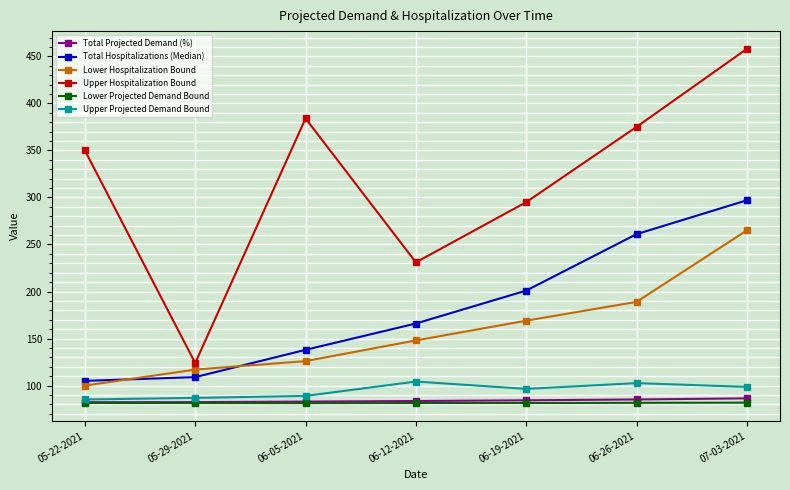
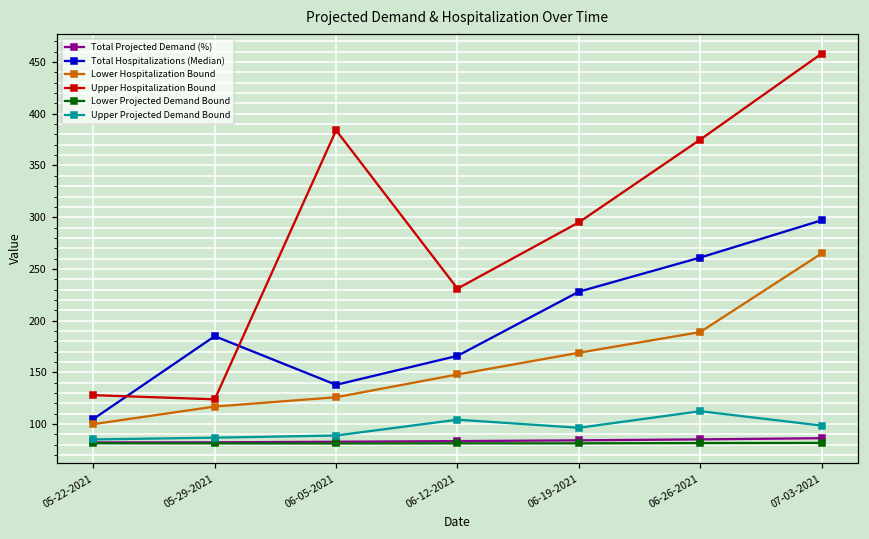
  {
    "Total Projected Demand (%)": {
      "06-19-2021": 80,
      "06-26-2021": 90,
      "07-03-2021": 90
    },
    "Total Hospitalizations (Median)": {
      "05-22-2021": 110,
-     "05-29-2021": 110,
+     "05-29-2021": 190,
      "06-05-2021": 140,
      "06-12-2021": 170,
-     "06-19-2021": 200,
+     "06-19-2021": 230,
      "06-26-2021": 260,
      "07-03-2021": 300
    },
    "Lower Hospitalization Bound": {
      "05-22-2021": 100,
      "05-29-2021": 120,
      "06-05-2021": 130,
      "06-12-2021": 150,
      "06-19-2021": 170,
      "06-26-2021": 190,
      "07-03-2021": 270
    },
    "Upper Hospitalization Bound": {
-     "05-22-2021": 350,
+     "05-22-2021": 130,
      "05-29-2021": 120,
      "06-05-2021": 380,
      "06-12-2021": 230,
      "06-19-2021": 300,
      "06-26-2021": 380,
      "07-03-2021": 460
    },
    "Lower Projected Demand Bound": {
      "06-19-2021": 80,
      "06-26-2021": 80,
      "07-03-2021": 80
    },
    "Upper Projected Demand Bound": {
      "05-22-2021": 90,
      "05-29-2021": 90,
      "06-05-2021": 90,
      "06-12-2021": 100,
      "06-19-2021": 100,
-     "06-26-2021": 100,
+     "06-26-2021": 110,
      "07-03-2021": 100
    }
  }
